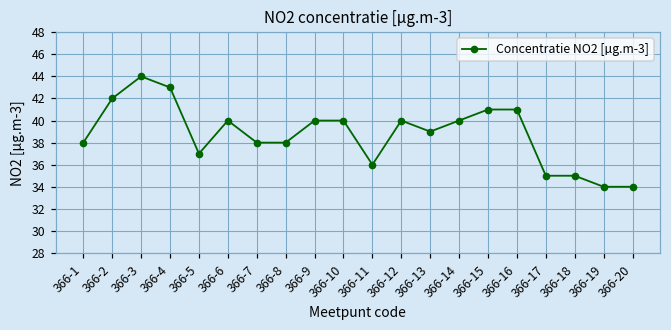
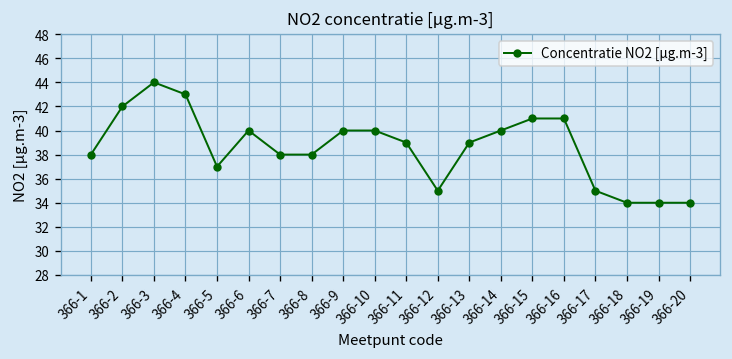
  {
    "366-1": 38,
    "366-2": 42,
    "366-3": 44,
    "366-4": 43,
    "366-5": 37,
    "366-6": 40,
    "366-7": 38,
    "366-8": 38,
    "366-9": 40,
    "366-10": 40,
-   "366-11": 36,
-   "366-12": 40,
+   "366-11": 39,
+   "366-12": 35,
    "366-13": 39,
    "366-14": 40,
    "366-15": 41,
    "366-16": 41,
    "366-17": 35,
-   "366-18": 35,
+   "366-18": 34,
    "366-19": 34,
    "366-20": 34
  }
